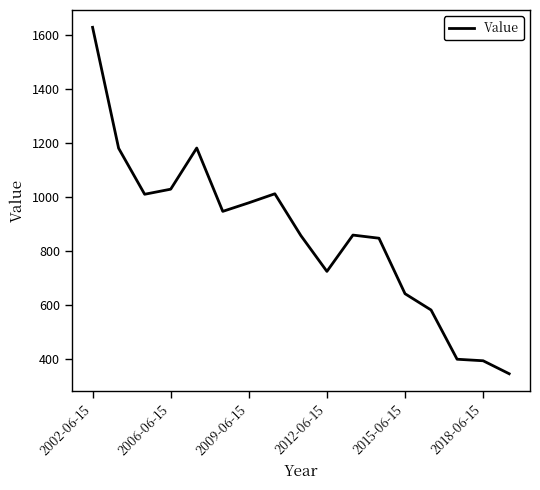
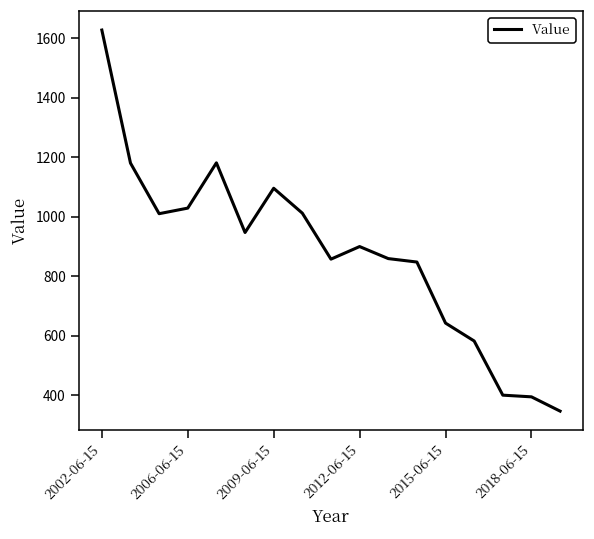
  {
    "2002-06-15": 1630,
    "2006-06-15": 1030,
-   "2009-06-15": 980,
-   "2012-06-15": 730,
+   "2009-06-15": 1100,
+   "2012-06-15": 900,
    "2015-06-15": 640,
    "2018-06-15": 400
  }
